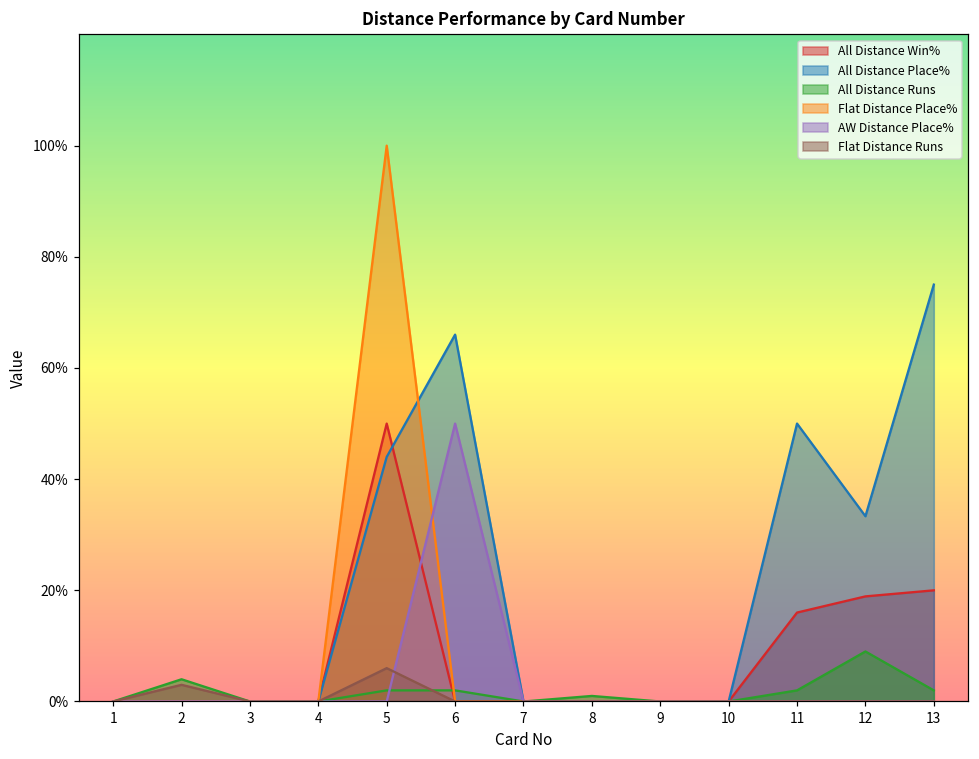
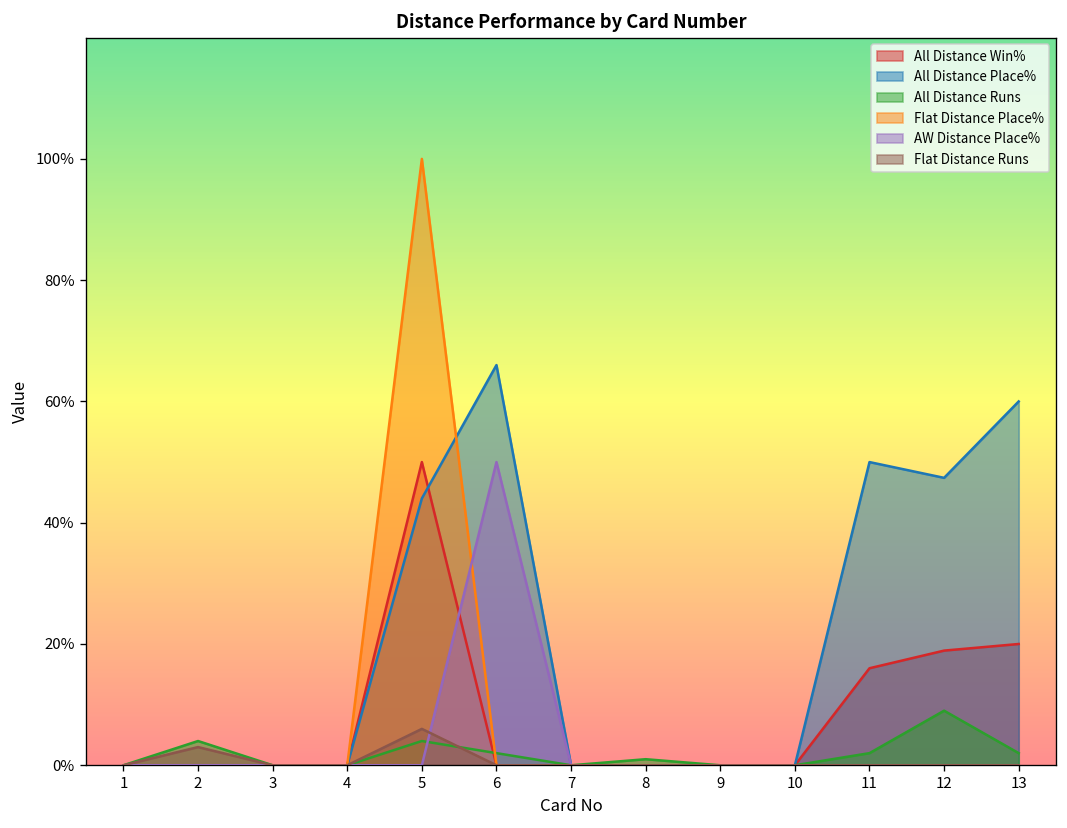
  {
    "All Distance Win%": {
      "5": "50%",
      "11": "16%",
      "12": "19%",
      "13": "20%"
    },
    "All Distance Place%": {
      "5": "44%",
      "6": "66%",
      "11": "50%",
-     "12": "33%",
-     "13": "75%"
+     "12": "47%",
+     "13": "60%"
    },
    "All Distance Runs": {
      "2": "4%",
-     "5": "2%",
+     "5": "4%",
      "6": "2%",
      "8": "1%",
      "11": "2%",
      "12": "9%",
      "13": "2%"
    },
    "Flat Distance Place%": {
      "5": "100%"
    },
    "AW Distance Place%": {
      "5": "0%",
      "6": "50%"
    },
    "Flat Distance Runs": {
      "2": "3%",
      "5": "6%"
    }
  }
